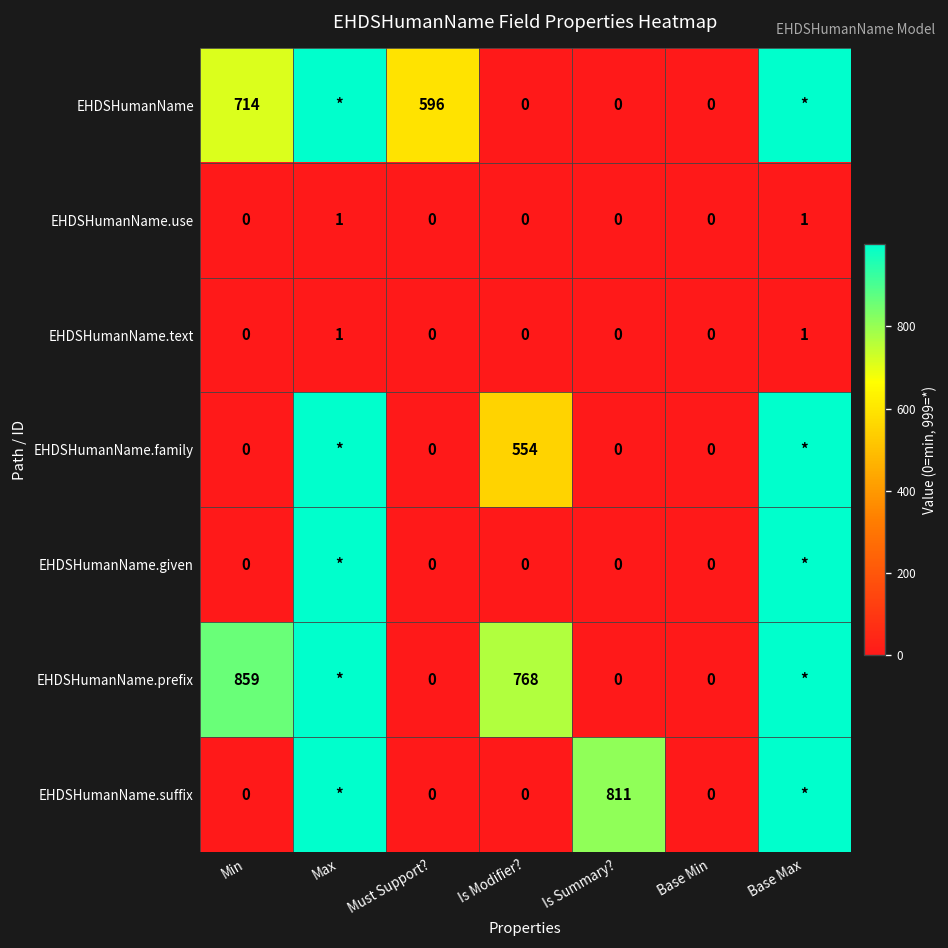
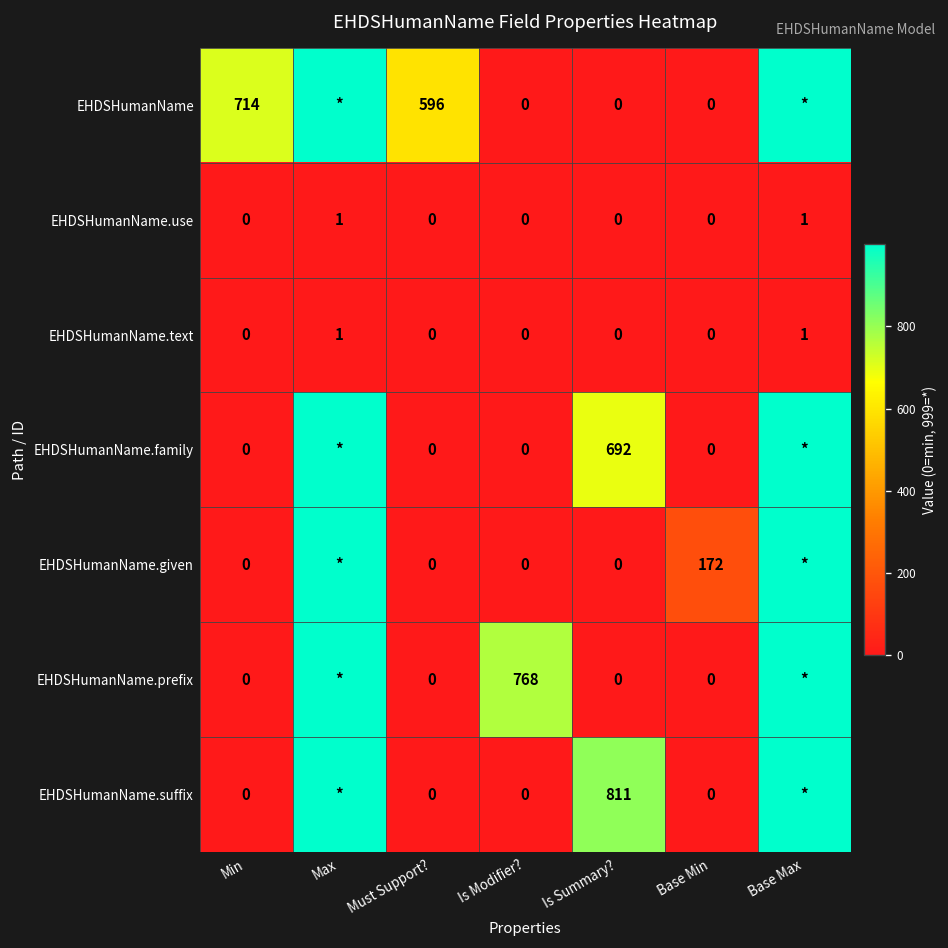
  {
    "EHDSHumanName": {
      "Min": 714,
      "Must Support?": 596,
      "Is Modifier?": 0,
      "Is Summary?": 0,
      "Base Min": 0
    },
    "EHDSHumanName.use": {
      "Min": 0,
      "Max": 1,
      "Must Support?": 0,
      "Is Modifier?": 0,
      "Is Summary?": 0,
      "Base Min": 0,
      "Base Max": 1
    },
    "EHDSHumanName.text": {
      "Min": 0,
      "Max": 1,
      "Must Support?": 0,
      "Is Modifier?": 0,
      "Is Summary?": 0,
      "Base Min": 0,
      "Base Max": 1
    },
    "EHDSHumanName.family": {
      "Min": 0,
      "Must Support?": 0,
-     "Is Modifier?": 554,
-     "Is Summary?": 0,
+     "Is Modifier?": 0,
+     "Is Summary?": 692,
      "Base Min": 0
    },
    "EHDSHumanName.given": {
      "Min": 0,
      "Must Support?": 0,
      "Is Modifier?": 0,
      "Is Summary?": 0,
-     "Base Min": 0
+     "Base Min": 172
    },
    "EHDSHumanName.prefix": {
-     "Min": 859,
+     "Min": 0,
      "Must Support?": 0,
      "Is Modifier?": 768,
      "Is Summary?": 0,
      "Base Min": 0
    },
    "EHDSHumanName.suffix": {
      "Min": 0,
      "Must Support?": 0,
      "Is Modifier?": 0,
      "Is Summary?": 811,
      "Base Min": 0
    }
  }
